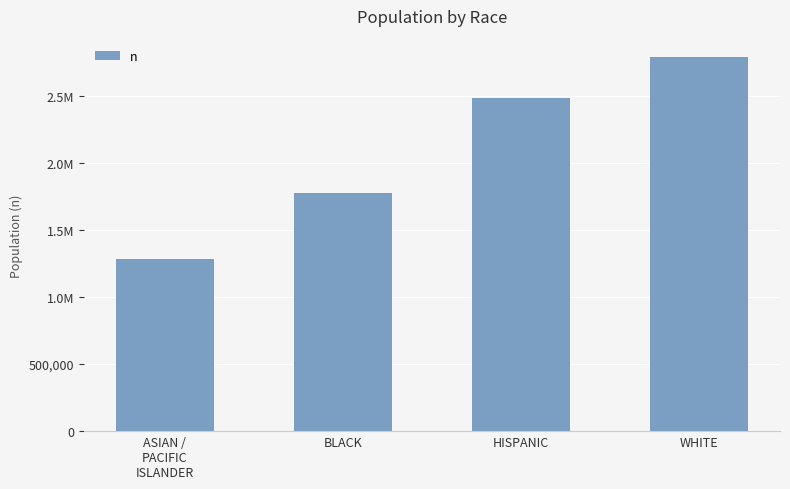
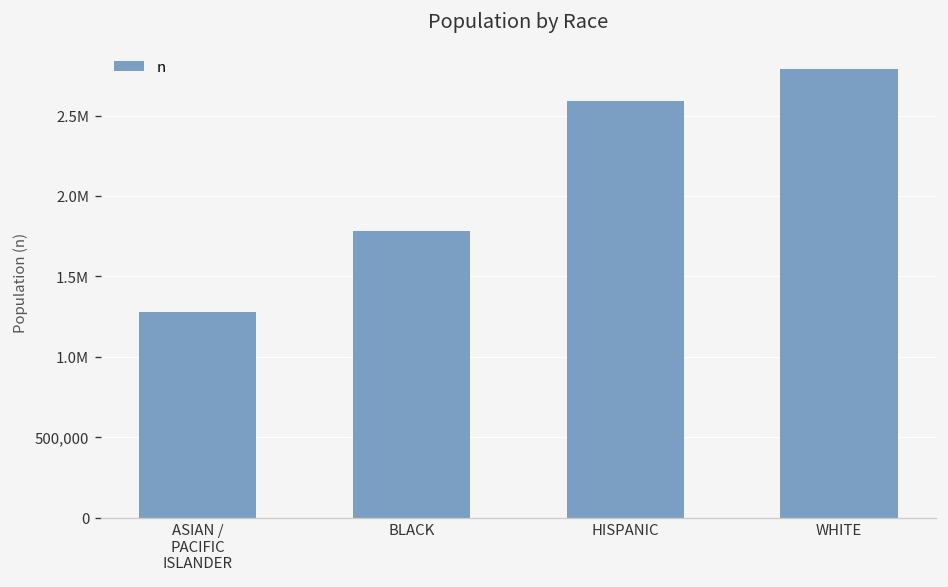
  {
    "ASIAN / PACIFIC ISLANDER": "1,280,000",
    "BLACK": "1,780,000",
-   "HISPANIC": "2,490,000",
+   "HISPANIC": "2,590,000",
    "WHITE": "2,790,000"
  }
